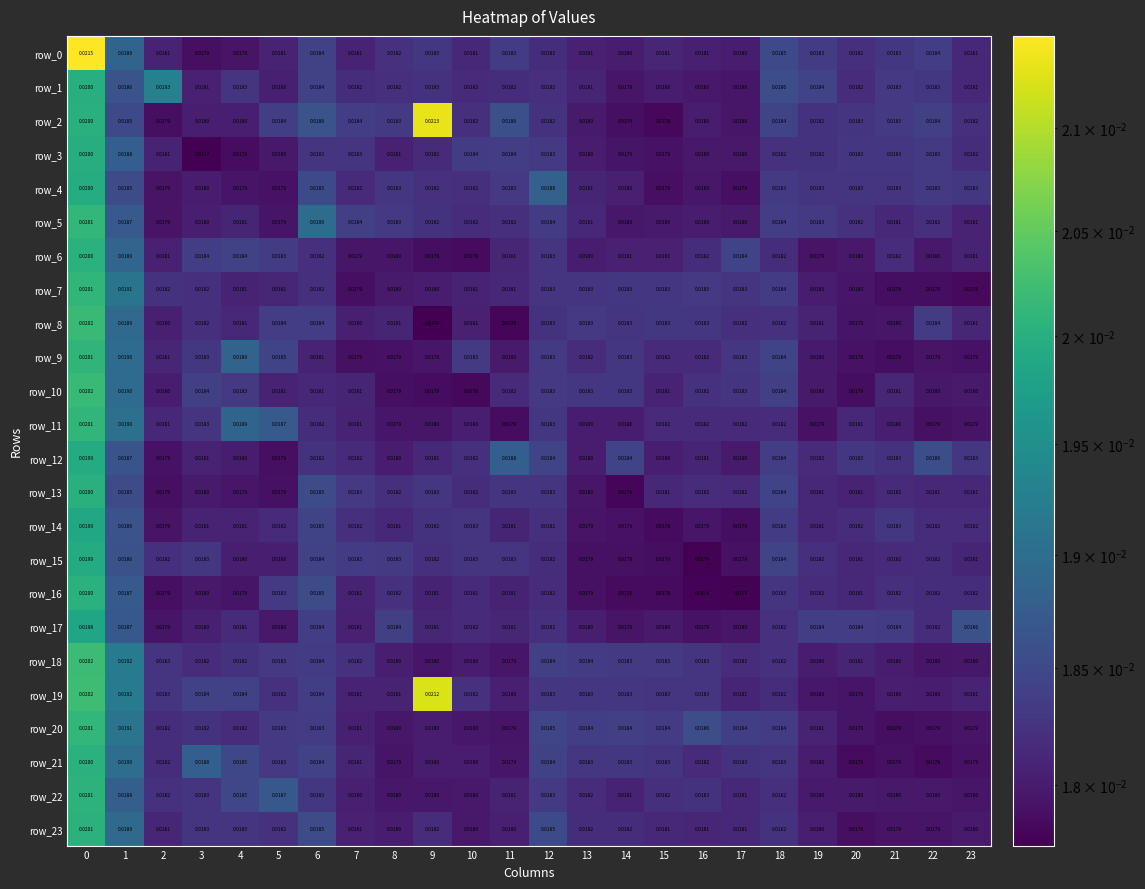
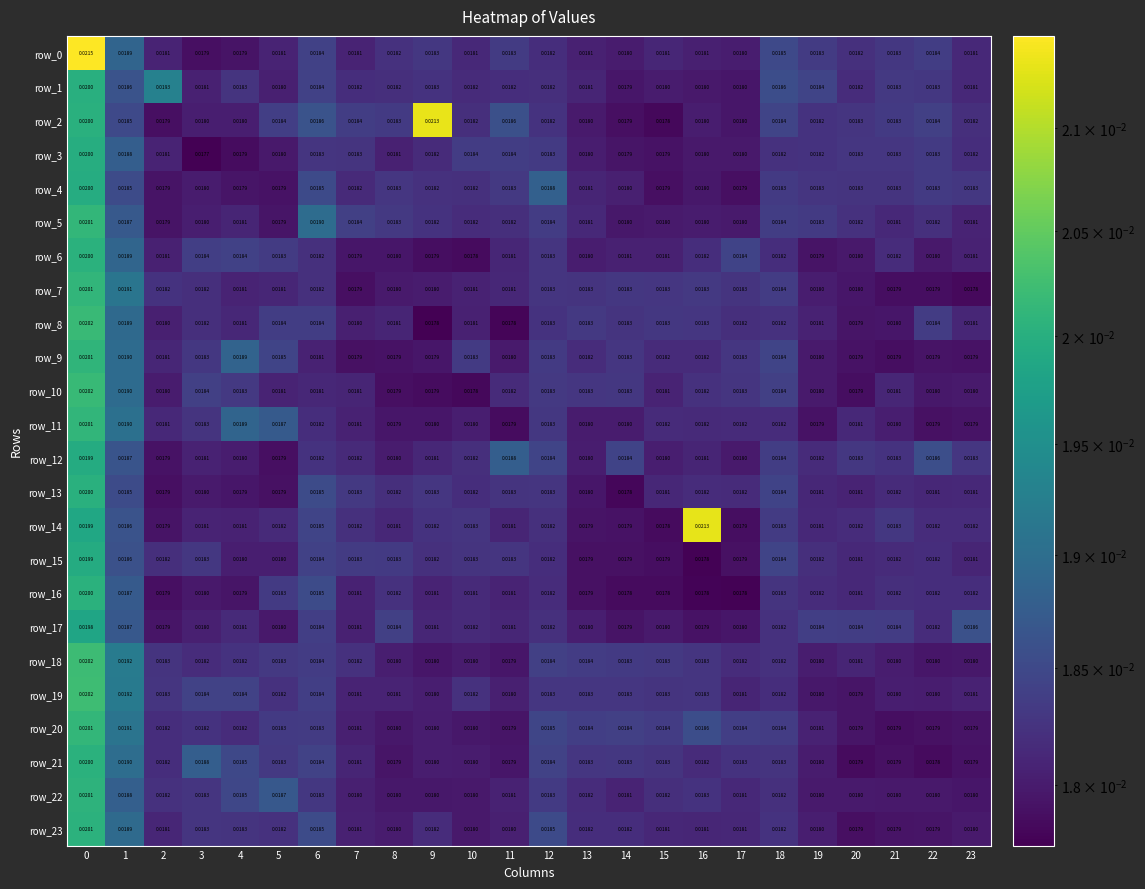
  {
    "row_14": {
      "0": 0.0199,
      "1": 0.0186,
      "2": 0.0179,
      "3": 0.0181,
      "4": 0.0181,
      "5": 0.0182,
      "6": 0.0185,
      "7": 0.0182,
      "8": 0.0181,
      "9": 0.0182,
      "10": 0.0183,
      "11": 0.0181,
      "12": 0.0182,
      "13": 0.0179,
      "14": 0.0179,
      "15": 0.0178,
-     "16": 0.0179,
+     "16": 0.0213,
      "17": 0.0179,
      "18": 0.0183,
      "19": 0.0181,
      "20": 0.0182,
      "21": 0.0183,
      "22": 0.0182,
      "23": 0.0182
    },
    "row_19": {
      "0": 0.0202,
      "1": 0.0192,
      "2": 0.0183,
      "3": 0.0184,
      "4": 0.0184,
      "5": 0.0182,
      "6": 0.0184,
      "7": 0.0181,
      "8": 0.0181,
-     "9": 0.0212,
+     "9": 0.0180,
      "10": 0.0182,
      "11": 0.0180,
      "12": 0.0183,
      "13": 0.0183,
      "14": 0.0183,
      "15": 0.0183,
      "16": 0.0183,
      "17": 0.0181,
      "18": 0.0182,
      "19": 0.0180,
      "20": 0.0179,
      "21": 0.0180,
      "22": 0.0180,
      "23": 0.0181
    }
  }
